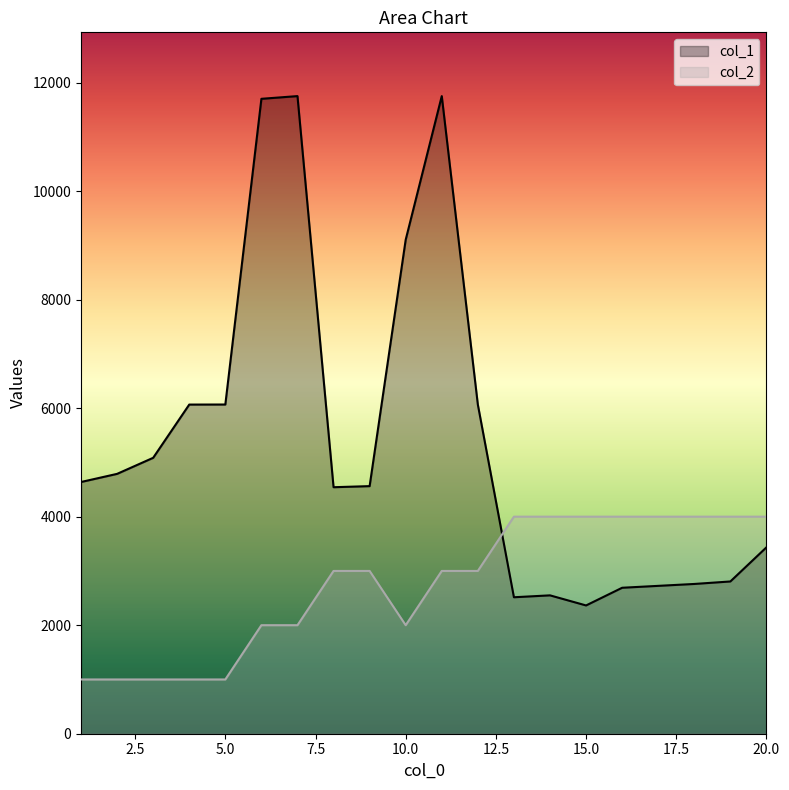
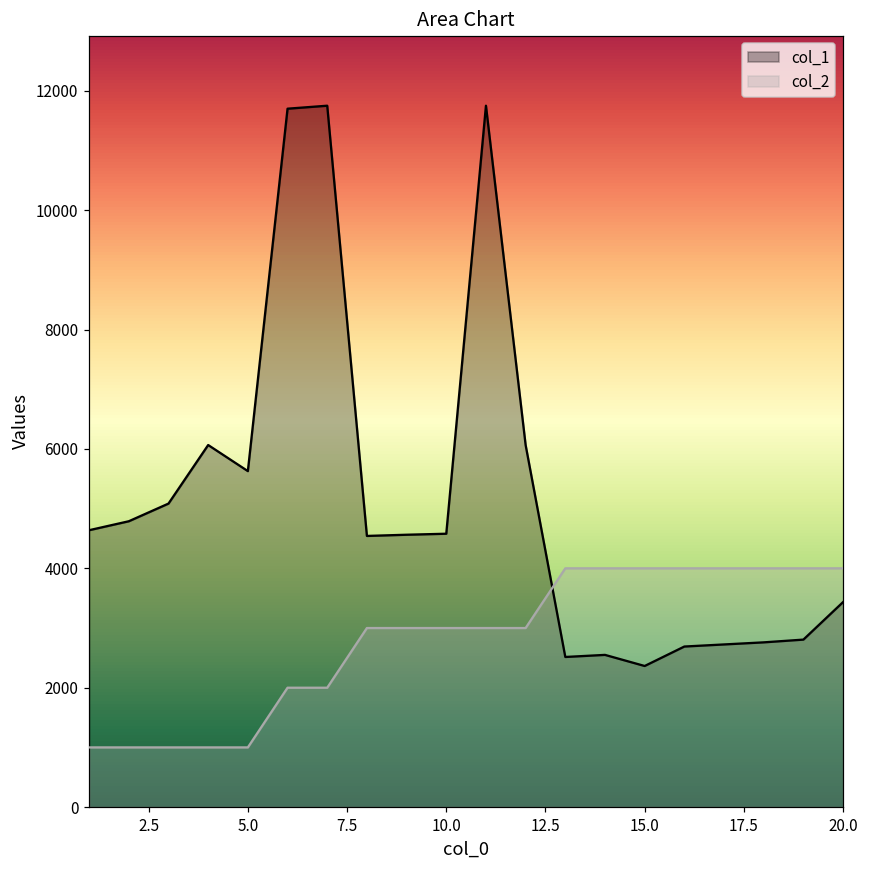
  {
    "col_1": {
-     "5.0": 6100,
-     "10.0": 9100,
+     "5.0": 5600,
+     "10.0": 4600,
      "15.0": 2400,
      "20.0": 3400
    },
    "col_2": {
      "5.0": 1000,
-     "10.0": 2000,
+     "10.0": 3000,
      "15.0": 4000,
      "20.0": 4000
    }
  }
